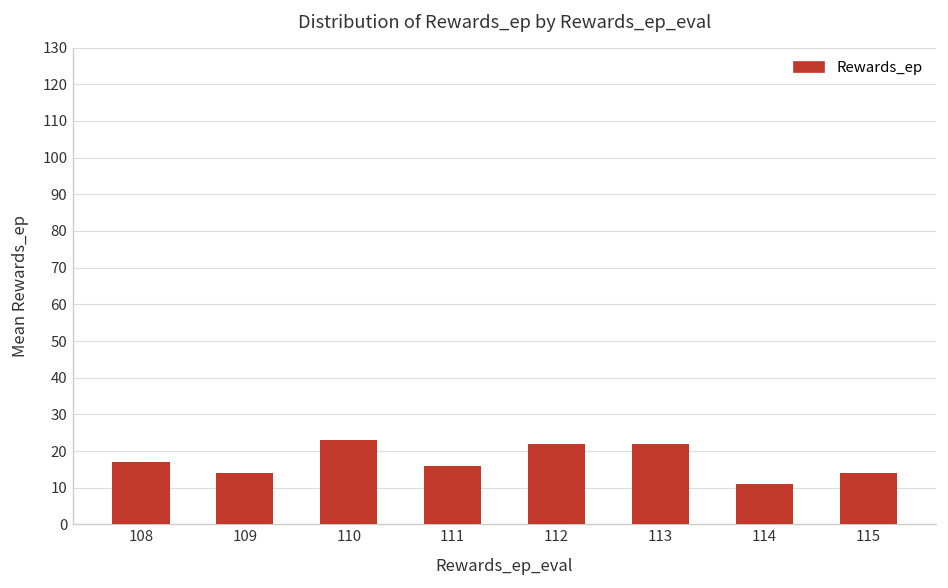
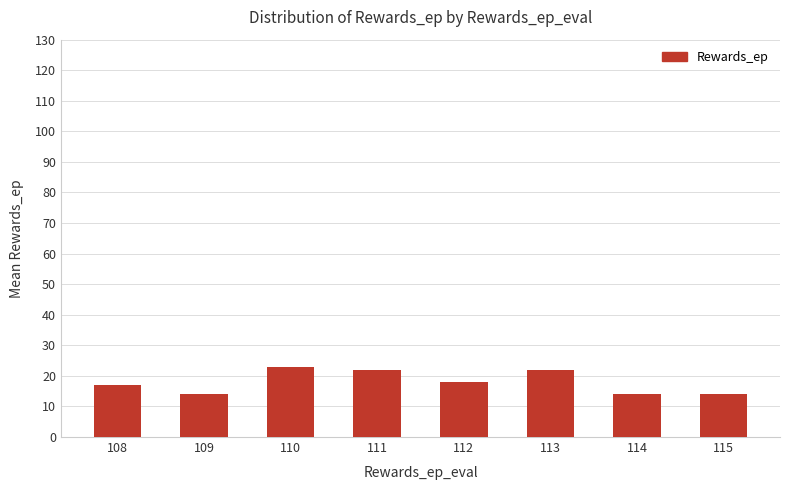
  {
    "108": 17,
    "109": 14,
    "110": 23,
-   "111": 16,
-   "112": 22,
+   "111": 22,
+   "112": 18,
    "113": 22,
-   "114": 11,
+   "114": 14,
    "115": 14
  }
